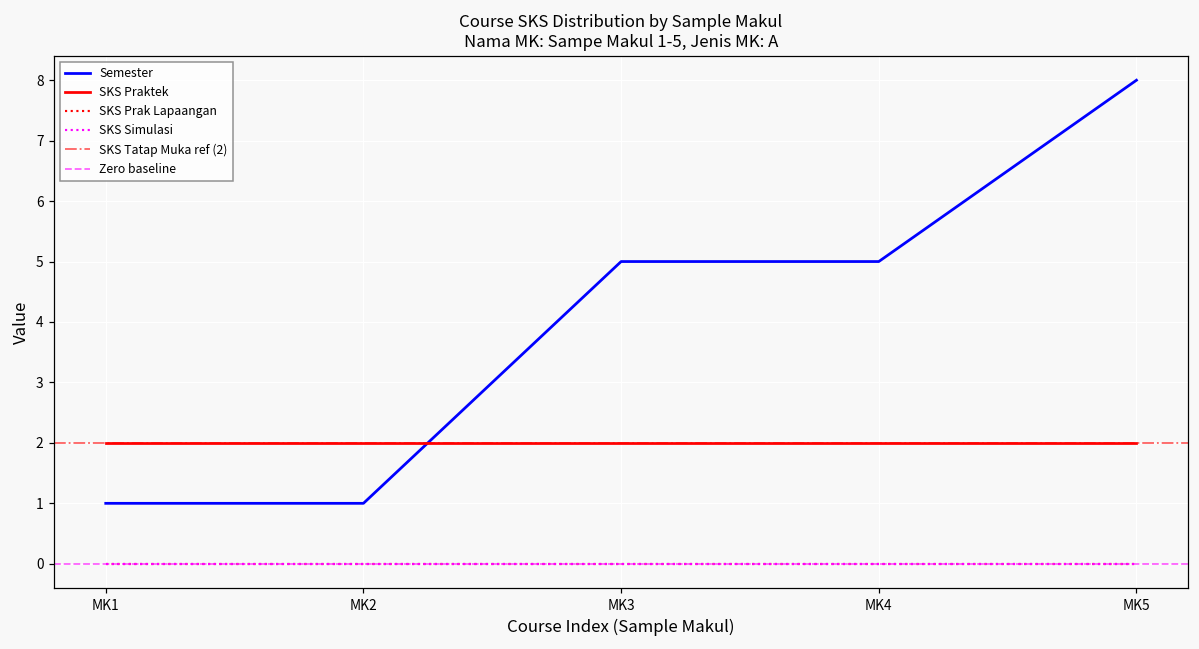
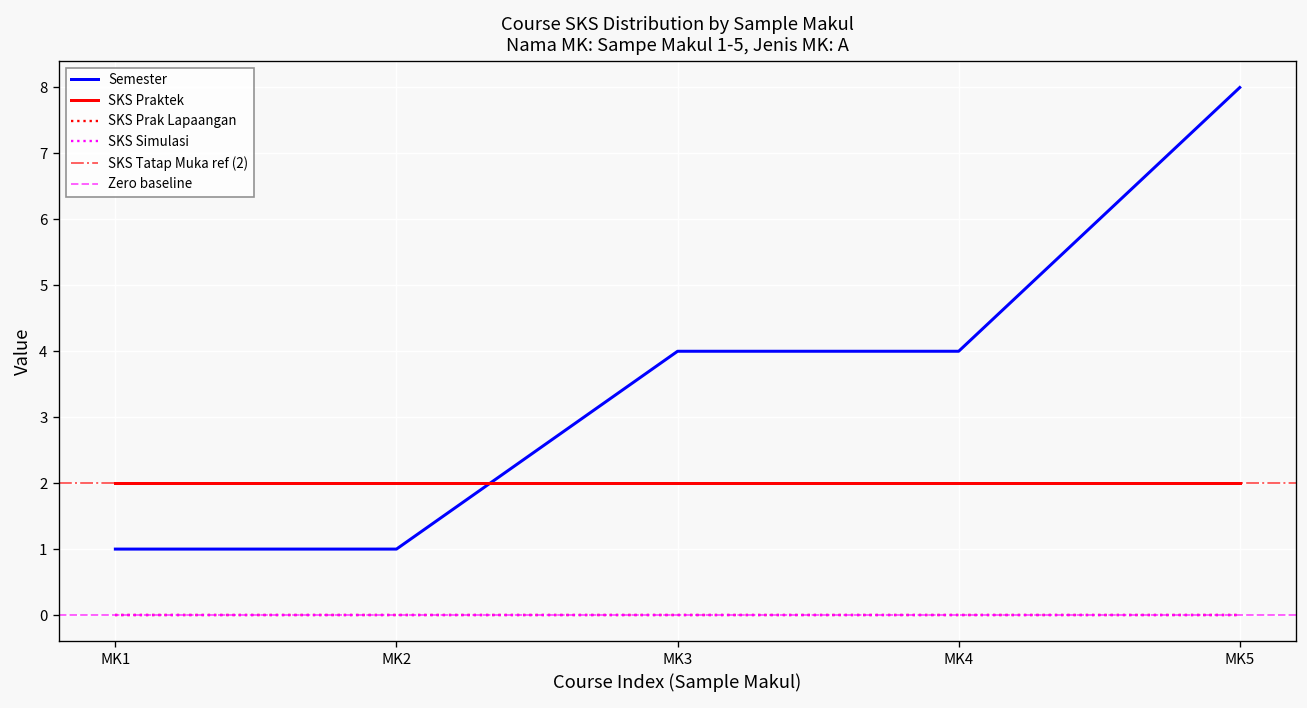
  {
    "Semester": {
      "MK1": 1,
      "MK2": 1,
-     "MK3": 5,
-     "MK4": 5,
+     "MK3": 4,
+     "MK4": 4,
      "MK5": 8
    },
    "SKS Praktek": {
      "MK1": 2,
      "MK2": 2,
      "MK3": 2,
      "MK4": 2,
      "MK5": 2
    },
    "SKS Simulasi": {
      "MK1": 0,
      "MK2": 0,
      "MK3": 0,
      "MK4": 0,
      "MK5": 0
    }
  }
